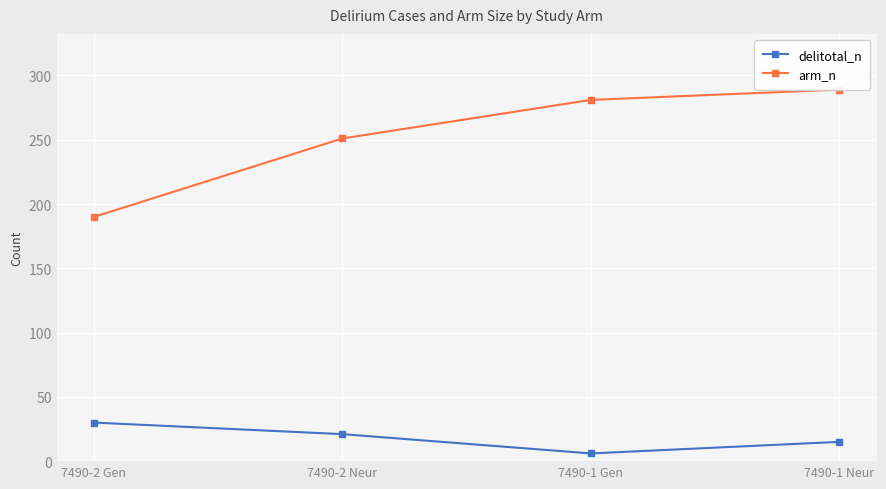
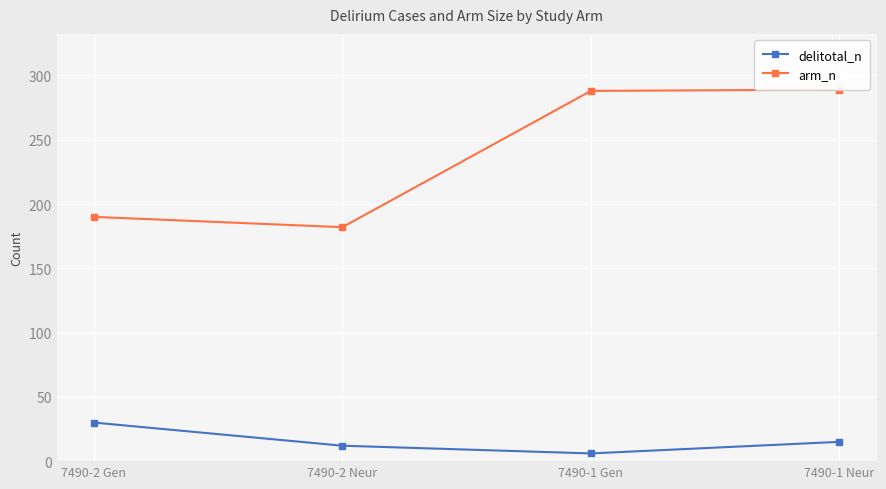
  {
    "delitotal_n": {
      "7490-2 Gen": 30,
-     "7490-2 Neur": 21,
+     "7490-2 Neur": 12,
      "7490-1 Gen": 6,
      "7490-1 Neur": 15
    },
    "arm_n": {
      "7490-2 Gen": 190,
-     "7490-2 Neur": 251,
-     "7490-1 Gen": 281
+     "7490-2 Neur": 182,
+     "7490-1 Gen": 288
    }
  }
